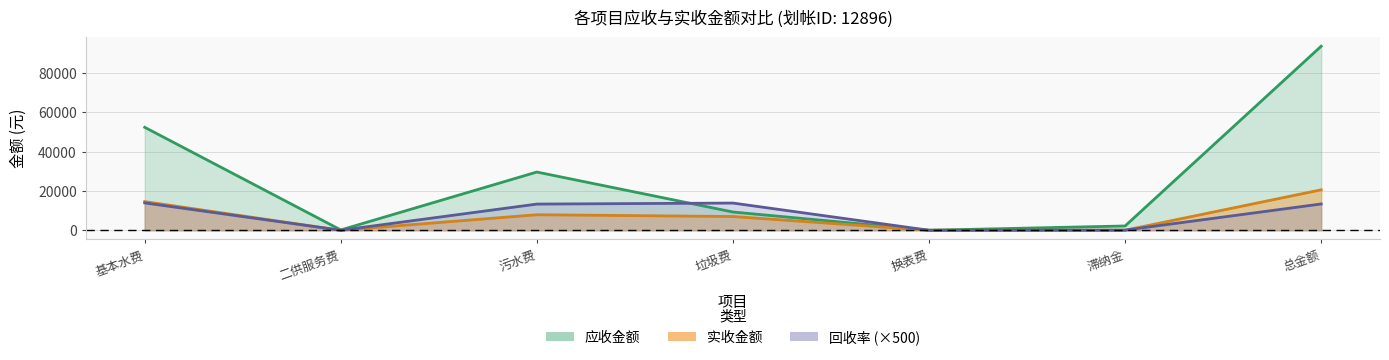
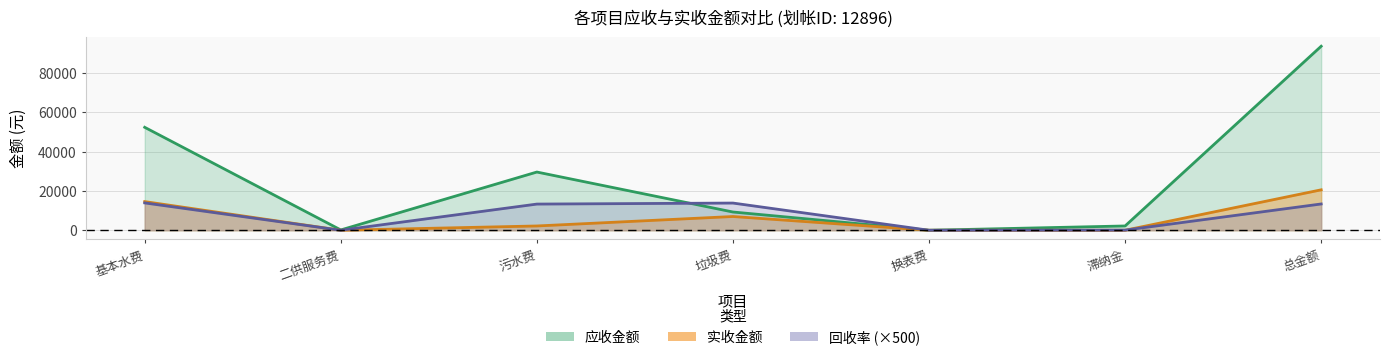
  {
    "实收金额": {
-     "污水费": 8000,
+     "污水费": 2000,
      "垃圾费": 7000,
      "总金额": 21000
    }
  }
